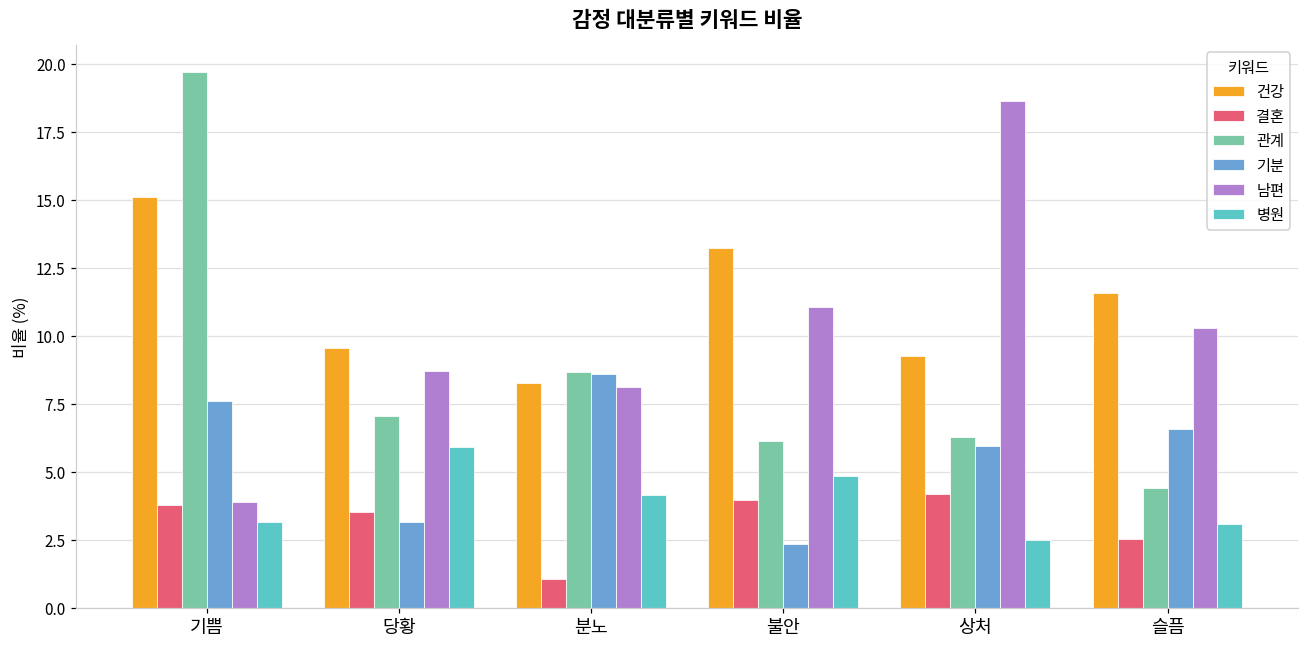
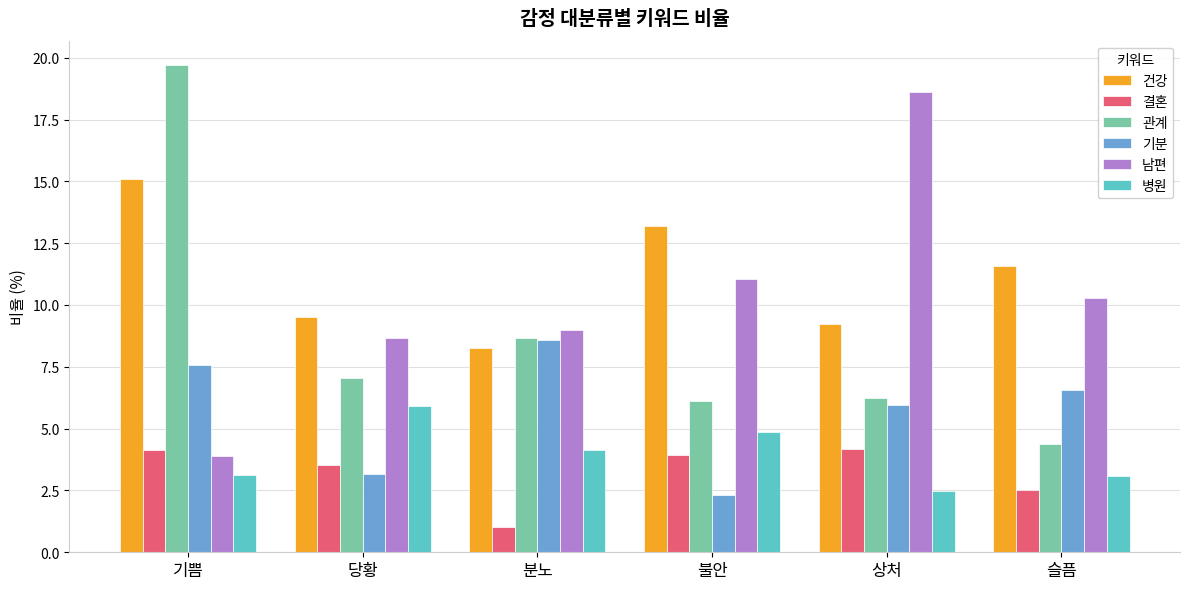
  {
    "건강": {
      "기쁨": 15.1,
      "당황": 9.5,
      "분노": 8.3,
      "불안": 13.2,
      "상처": 9.2,
      "슬픔": 11.6
    },
    "결혼": {
-     "기쁨": 3.8,
+     "기쁨": 4.1,
      "당황": 3.5,
      "분노": 1.0,
      "불안": 4.0,
      "상처": 4.2,
      "슬픔": 2.5
    },
    "남편": {
      "기쁨": 3.9,
      "당황": 8.7,
-     "분노": 8.1,
+     "분노": 9.0,
      "불안": 11.1,
      "상처": 18.6,
      "슬픔": 10.3
    }
  }
